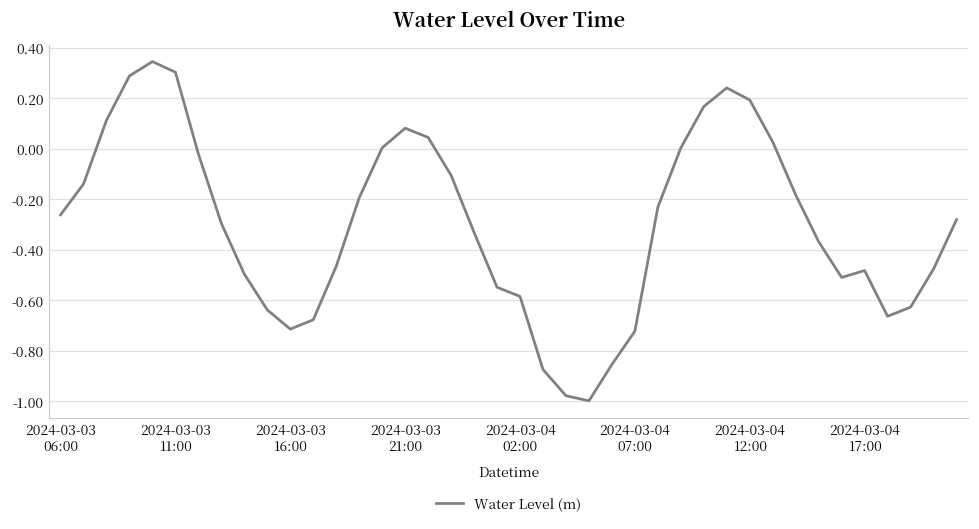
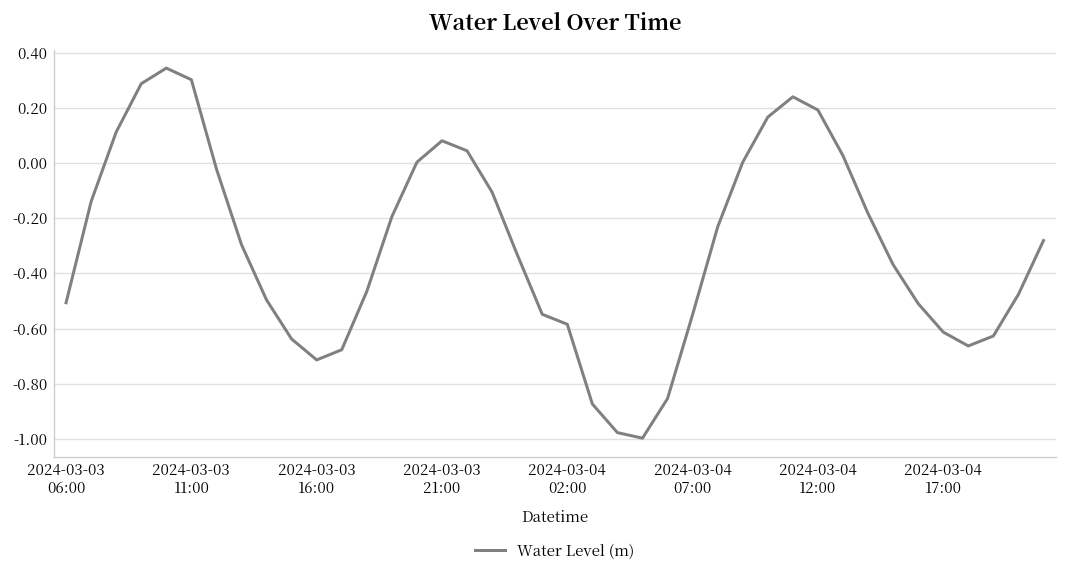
  {
-   "2024-03-03 06:00": -0.26,
+   "2024-03-03 06:00": -0.51,
    "2024-03-03 11:00": 0.30,
    "2024-03-03 16:00": -0.71,
    "2024-03-03 21:00": 0.08,
    "2024-03-04 02:00": -0.58,
-   "2024-03-04 07:00": -0.72,
+   "2024-03-04 07:00": -0.55,
    "2024-03-04 12:00": 0.19,
-   "2024-03-04 17:00": -0.48
+   "2024-03-04 17:00": -0.61
  }
